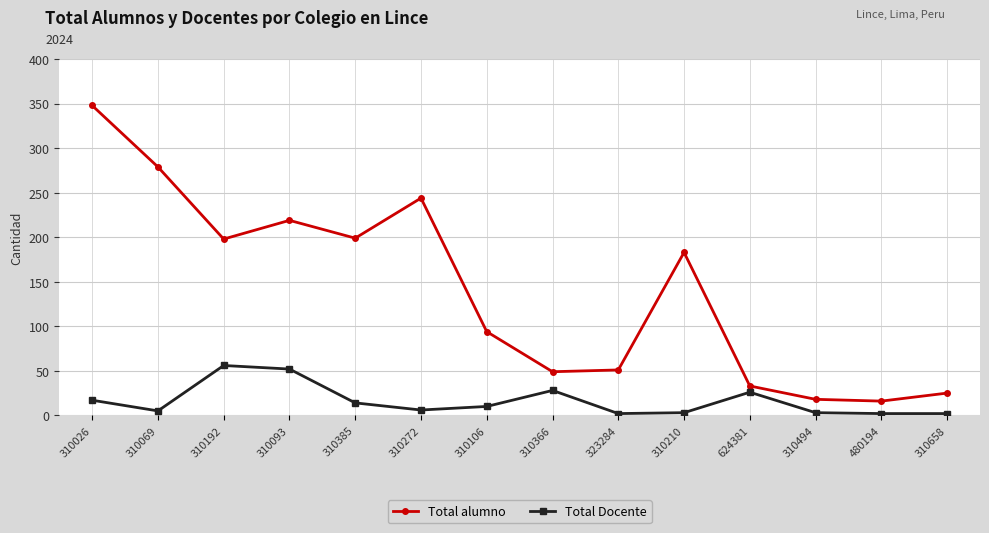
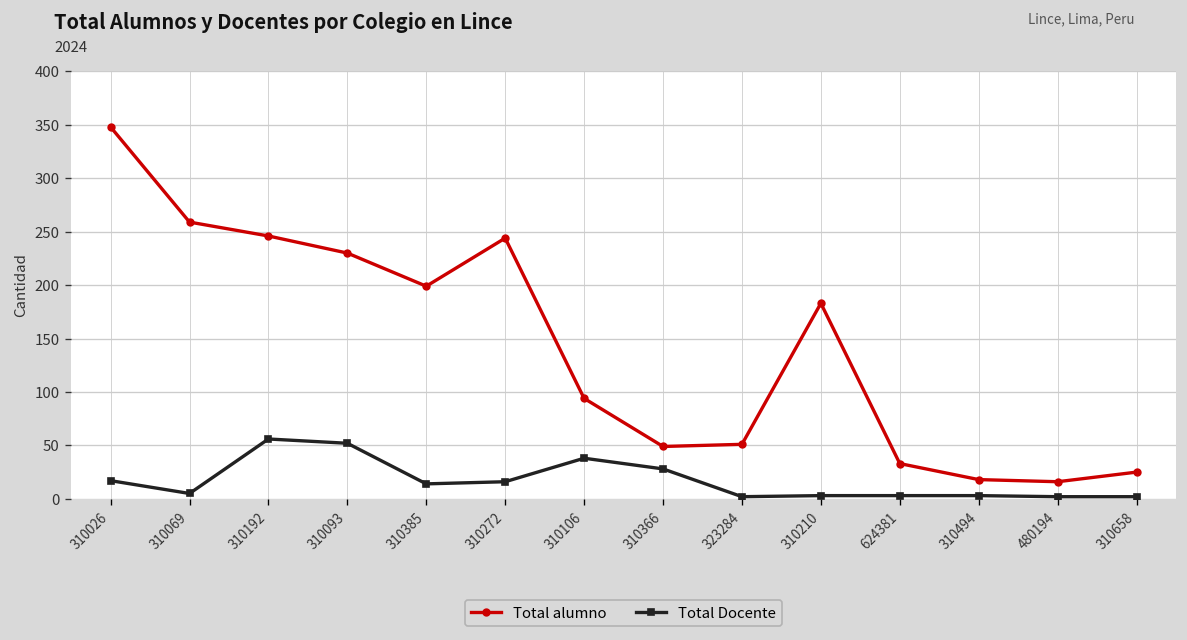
  {
    "Total alumno": {
      "310026": 350,
-     "310069": 280,
-     "310192": 200,
-     "310093": 220,
+     "310069": 260,
+     "310192": 250,
+     "310093": 230,
      "310385": 200,
      "310272": 240,
      "310106": 90,
      "310366": 50,
      "323284": 50,
      "310210": 180,
      "624381": 30,
      "310494": 20,
      "480194": 20,
      "310658": 30
    },
    "Total Docente": {
      "310026": 20,
      "310069": 10,
      "310192": 60,
      "310093": 50,
      "310385": 10,
-     "310272": 10,
-     "310106": 10,
+     "310272": 20,
+     "310106": 40,
      "310366": 30,
      "323284": 0,
      "310210": 0,
-     "624381": 30,
+     "624381": 0,
      "310494": 0,
      "480194": 0,
      "310658": 0
    }
  }
